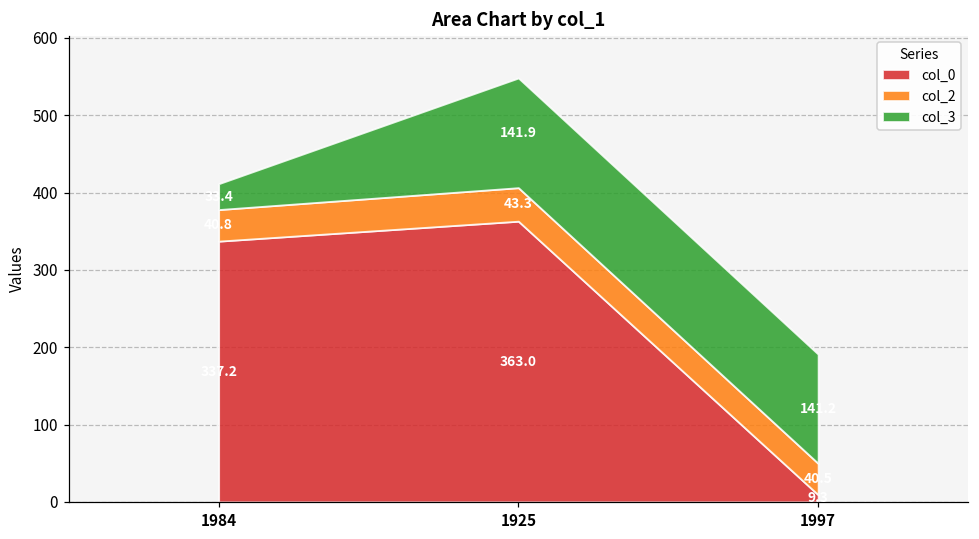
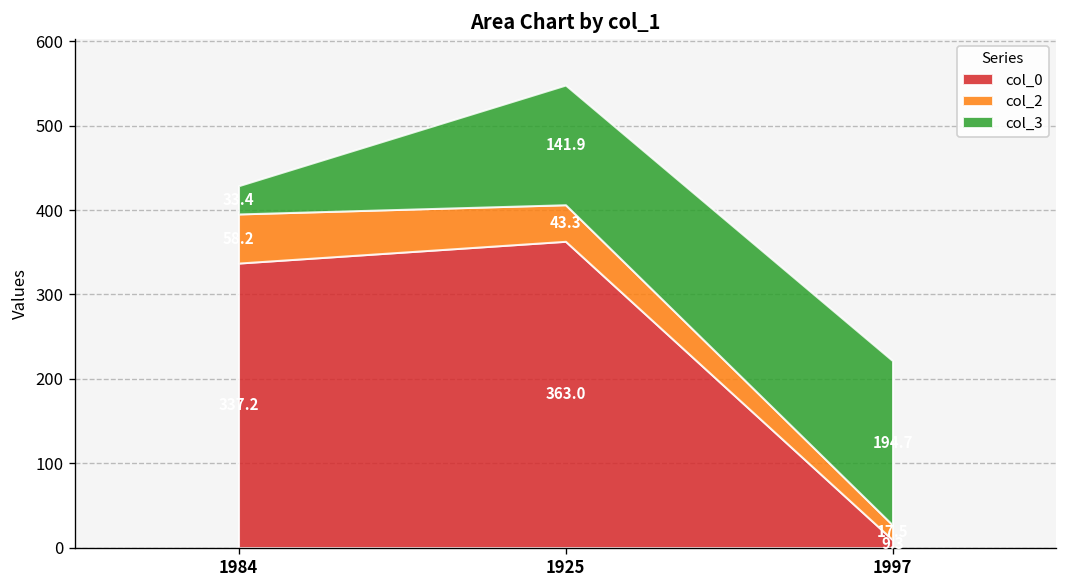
  {
    "col_0": {
      "1984": 340,
      "1997": 10
    },
    "col_2": {
-     "1984": 40,
-     "1997": 40
+     "1984": 60,
+     "1997": 20
    },
    "col_3": {
      "1984": 30,
      "1925": 140,
-     "1997": 140
+     "1997": 190
    }
  }
